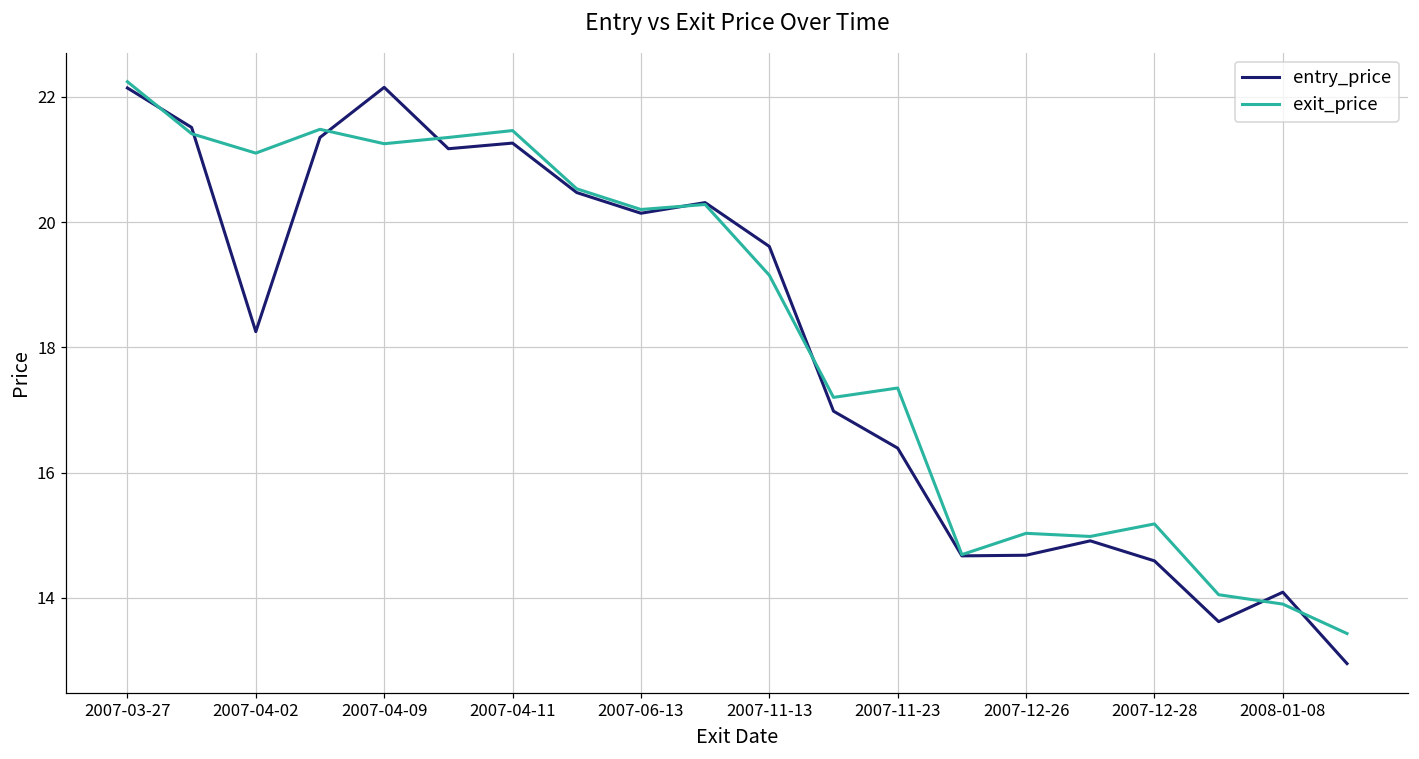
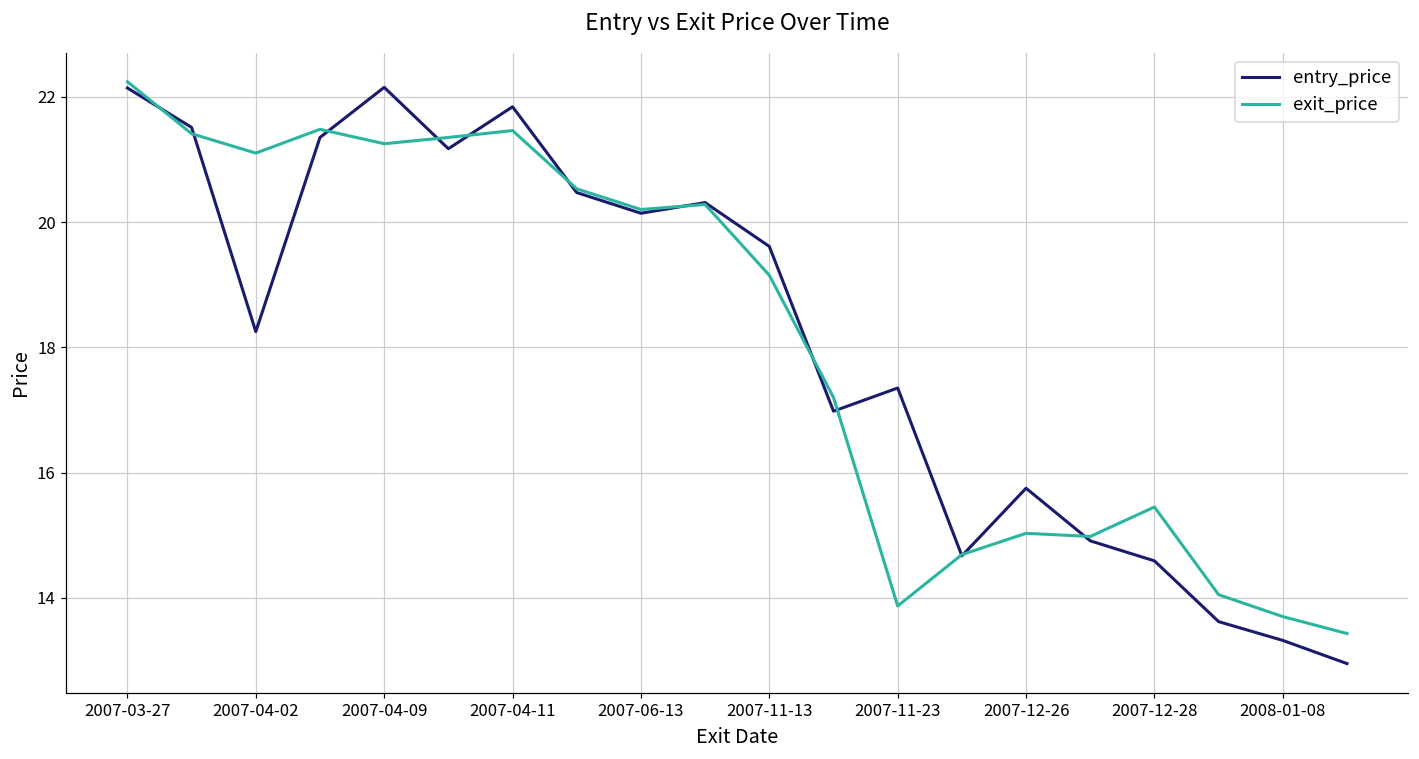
  {
    "entry_price": {
      "2007-03-27": 22.1,
      "2007-04-02": 18.3,
      "2007-04-09": 22.2,
-     "2007-04-11": 21.3,
+     "2007-04-11": 21.8,
      "2007-06-13": 20.1,
      "2007-11-13": 19.6,
-     "2007-11-23": 16.4,
-     "2007-12-26": 14.7,
+     "2007-11-23": 17.4,
+     "2007-12-26": 15.8,
      "2007-12-28": 14.6,
-     "2008-01-08": 14.1
+     "2008-01-08": 13.3
    },
    "exit_price": {
      "2007-03-27": 22.2,
      "2007-04-02": 21.1,
      "2007-04-09": 21.3,
      "2007-04-11": 21.5,
      "2007-06-13": 20.2,
      "2007-11-13": 19.2,
-     "2007-11-23": 17.4,
+     "2007-11-23": 13.9,
      "2007-12-26": 15.0,
-     "2007-12-28": 15.2,
-     "2008-01-08": 13.9
+     "2007-12-28": 15.5,
+     "2008-01-08": 13.7
    }
  }
